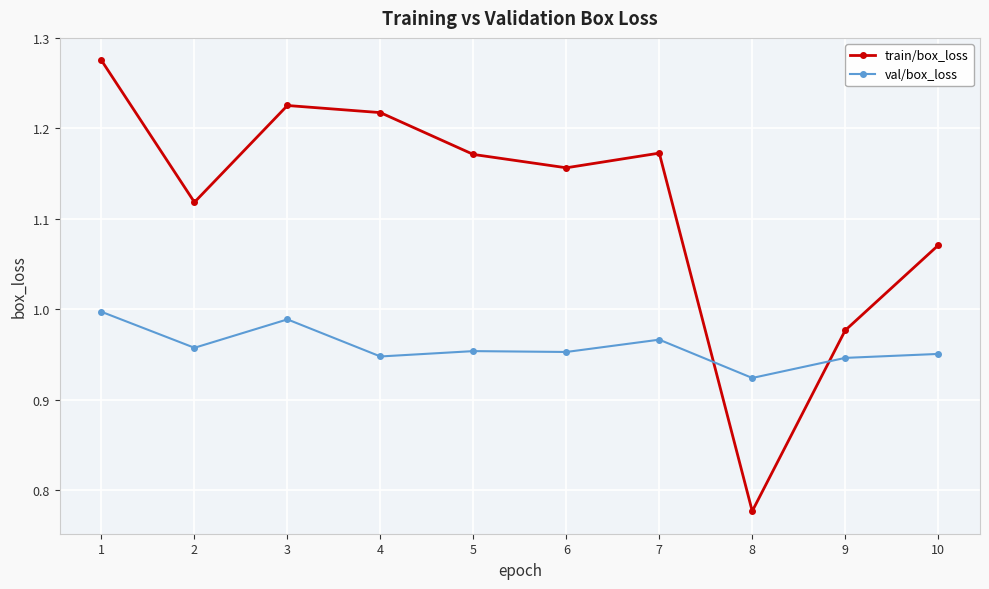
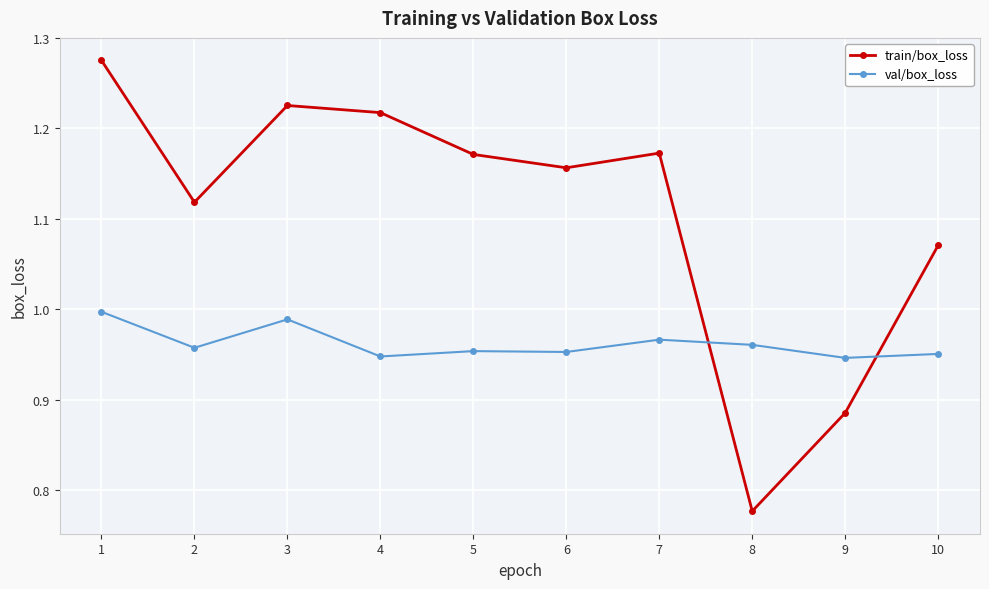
  {
    "train/box_loss": {
      "1": 1.28,
      "2": 1.12,
      "3": 1.23,
      "4": 1.22,
      "5": 1.17,
      "6": 1.16,
      "7": 1.17,
      "8": 0.78,
-     "9": 0.98,
+     "9": 0.89,
      "10": 1.07
    },
    "val/box_loss": {
      "1": 1.00,
      "2": 0.96,
      "3": 0.99,
      "4": 0.95,
      "5": 0.95,
      "6": 0.95,
      "7": 0.97,
-     "8": 0.92,
+     "8": 0.96,
      "9": 0.95,
      "10": 0.95
    }
  }
